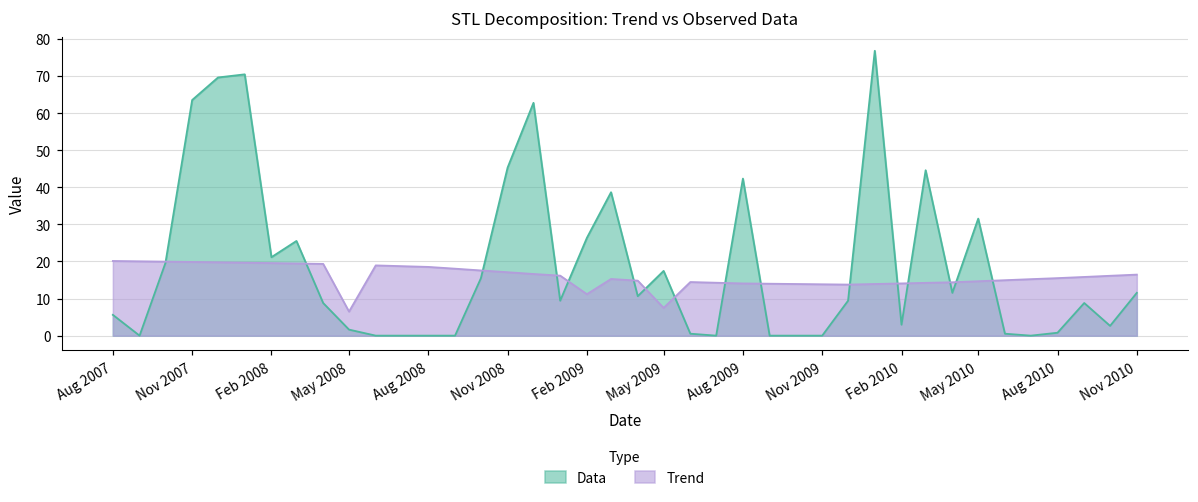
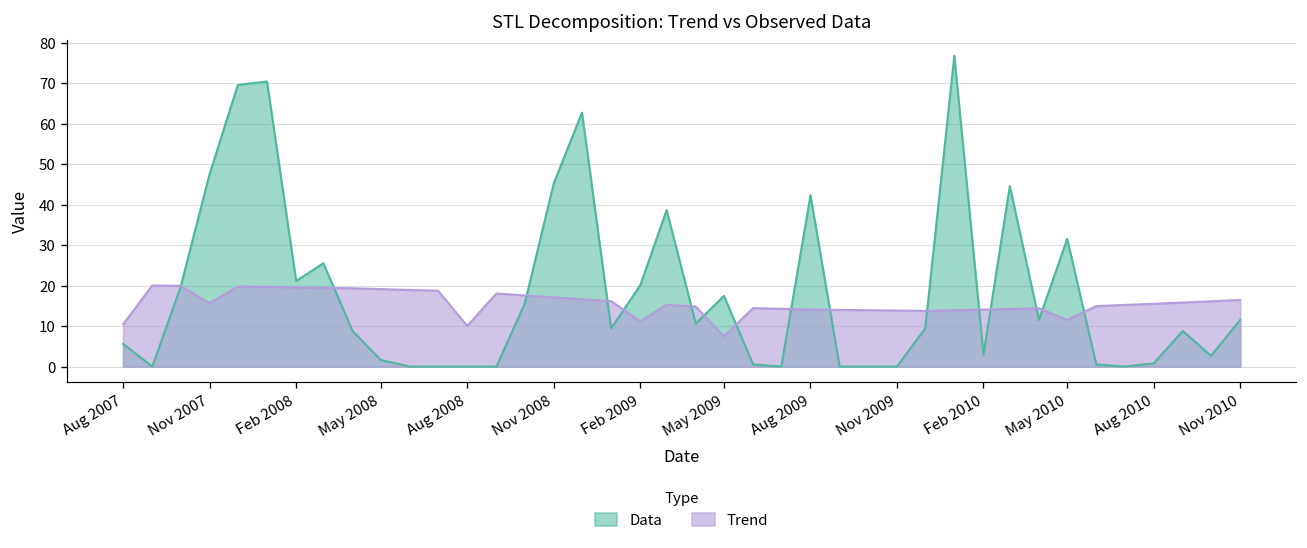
  {
    "Data": {
      "Aug 2007": 6,
-     "Nov 2007": 63,
+     "Nov 2007": 48,
      "Feb 2008": 21,
      "May 2008": 2,
      "Aug 2008": 0,
      "Nov 2008": 45,
-     "Feb 2009": 26,
+     "Feb 2009": 20,
      "May 2009": 17,
      "Aug 2009": 42,
      "Nov 2009": 0,
      "Feb 2010": 3,
      "May 2010": 32,
      "Aug 2010": 1,
      "Nov 2010": 12
    },
    "Trend": {
-     "Aug 2007": 20,
-     "Nov 2007": 20,
+     "Aug 2007": 10,
+     "Nov 2007": 16,
      "Feb 2008": 20,
-     "May 2008": 6,
-     "Aug 2008": 19,
+     "May 2008": 19,
+     "Aug 2008": 10,
      "Nov 2008": 17,
      "Feb 2009": 11,
      "May 2009": 7,
      "Aug 2009": 14,
      "Nov 2009": 14,
      "Feb 2010": 14,
-     "May 2010": 15,
+     "May 2010": 12,
      "Aug 2010": 16,
      "Nov 2010": 16
    }
  }
